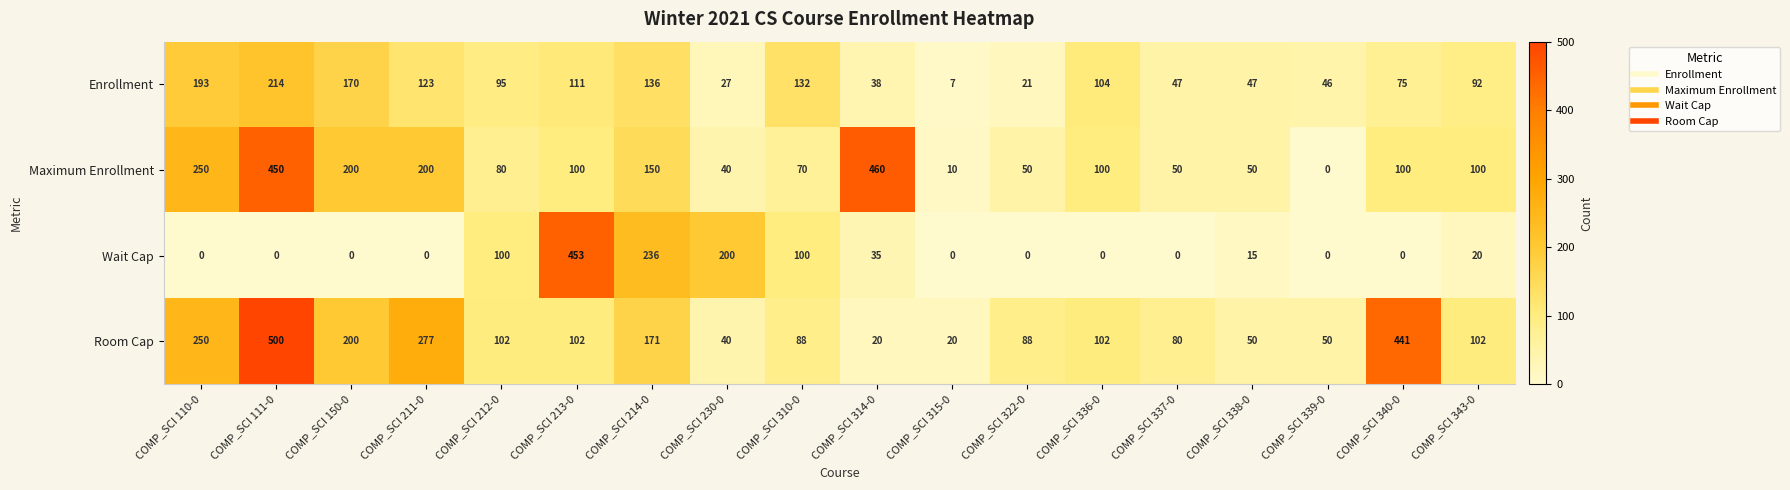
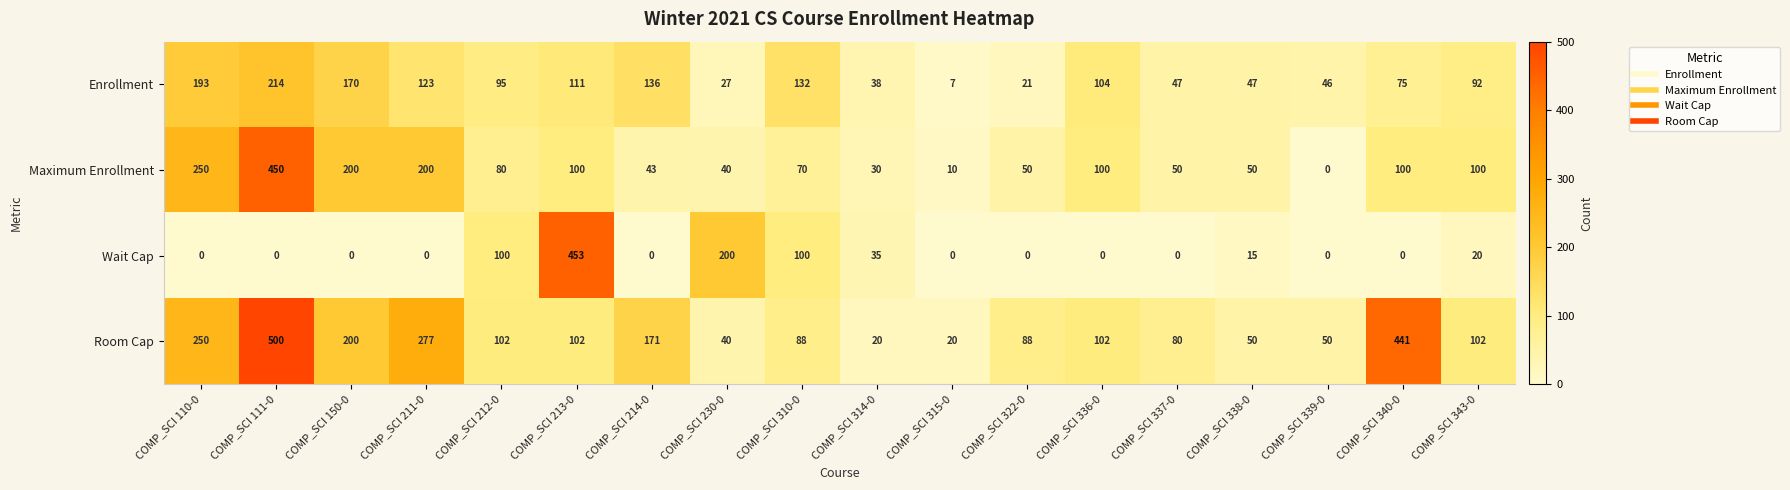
  {
    "Enrollment": {
      "COMP_SCI 110-0": 193,
      "COMP_SCI 111-0": 214,
      "COMP_SCI 150-0": 170,
      "COMP_SCI 211-0": 123,
      "COMP_SCI 212-0": 95,
      "COMP_SCI 213-0": 111,
      "COMP_SCI 214-0": 136,
      "COMP_SCI 230-0": 27,
      "COMP_SCI 310-0": 132,
      "COMP_SCI 314-0": 38,
      "COMP_SCI 315-0": 7,
      "COMP_SCI 322-0": 21,
      "COMP_SCI 336-0": 104,
      "COMP_SCI 337-0": 47,
      "COMP_SCI 338-0": 47,
      "COMP_SCI 339-0": 46,
      "COMP_SCI 340-0": 75,
      "COMP_SCI 343-0": 92
    },
    "Maximum Enrollment": {
      "COMP_SCI 110-0": 250,
      "COMP_SCI 111-0": 450,
      "COMP_SCI 150-0": 200,
      "COMP_SCI 211-0": 200,
      "COMP_SCI 212-0": 80,
      "COMP_SCI 213-0": 100,
-     "COMP_SCI 214-0": 150,
+     "COMP_SCI 214-0": 43,
      "COMP_SCI 230-0": 40,
      "COMP_SCI 310-0": 70,
-     "COMP_SCI 314-0": 460,
+     "COMP_SCI 314-0": 30,
      "COMP_SCI 315-0": 10,
      "COMP_SCI 322-0": 50,
      "COMP_SCI 336-0": 100,
      "COMP_SCI 337-0": 50,
      "COMP_SCI 338-0": 50,
      "COMP_SCI 339-0": 0,
      "COMP_SCI 340-0": 100,
      "COMP_SCI 343-0": 100
    },
    "Wait Cap": {
      "COMP_SCI 110-0": 0,
      "COMP_SCI 111-0": 0,
      "COMP_SCI 150-0": 0,
      "COMP_SCI 211-0": 0,
      "COMP_SCI 212-0": 100,
      "COMP_SCI 213-0": 453,
-     "COMP_SCI 214-0": 236,
+     "COMP_SCI 214-0": 0,
      "COMP_SCI 230-0": 200,
      "COMP_SCI 310-0": 100,
      "COMP_SCI 314-0": 35,
      "COMP_SCI 315-0": 0,
      "COMP_SCI 322-0": 0,
      "COMP_SCI 336-0": 0,
      "COMP_SCI 337-0": 0,
      "COMP_SCI 338-0": 15,
      "COMP_SCI 339-0": 0,
      "COMP_SCI 340-0": 0,
      "COMP_SCI 343-0": 20
    },
    "Room Cap": {
      "COMP_SCI 110-0": 250,
      "COMP_SCI 111-0": 500,
      "COMP_SCI 150-0": 200,
      "COMP_SCI 211-0": 277,
      "COMP_SCI 212-0": 102,
      "COMP_SCI 213-0": 102,
      "COMP_SCI 214-0": 171,
      "COMP_SCI 230-0": 40,
      "COMP_SCI 310-0": 88,
      "COMP_SCI 314-0": 20,
      "COMP_SCI 315-0": 20,
      "COMP_SCI 322-0": 88,
      "COMP_SCI 336-0": 102,
      "COMP_SCI 337-0": 80,
      "COMP_SCI 338-0": 50,
      "COMP_SCI 339-0": 50,
      "COMP_SCI 340-0": 441,
      "COMP_SCI 343-0": 102
    }
  }
